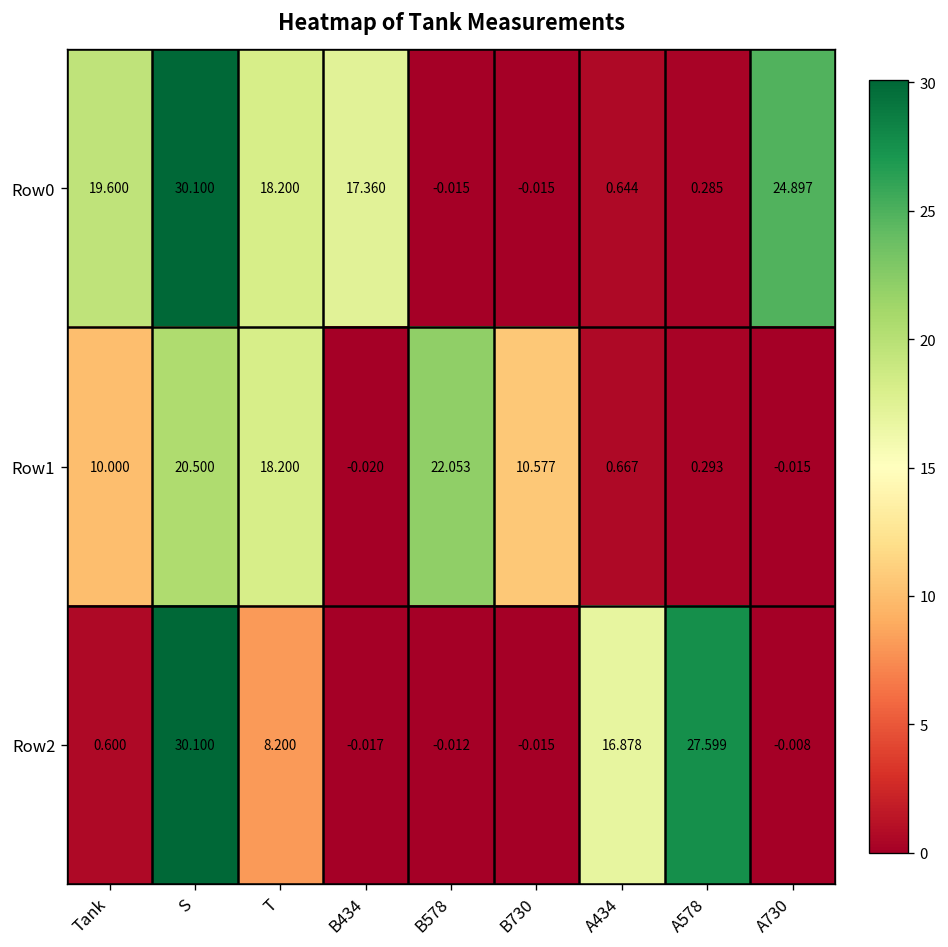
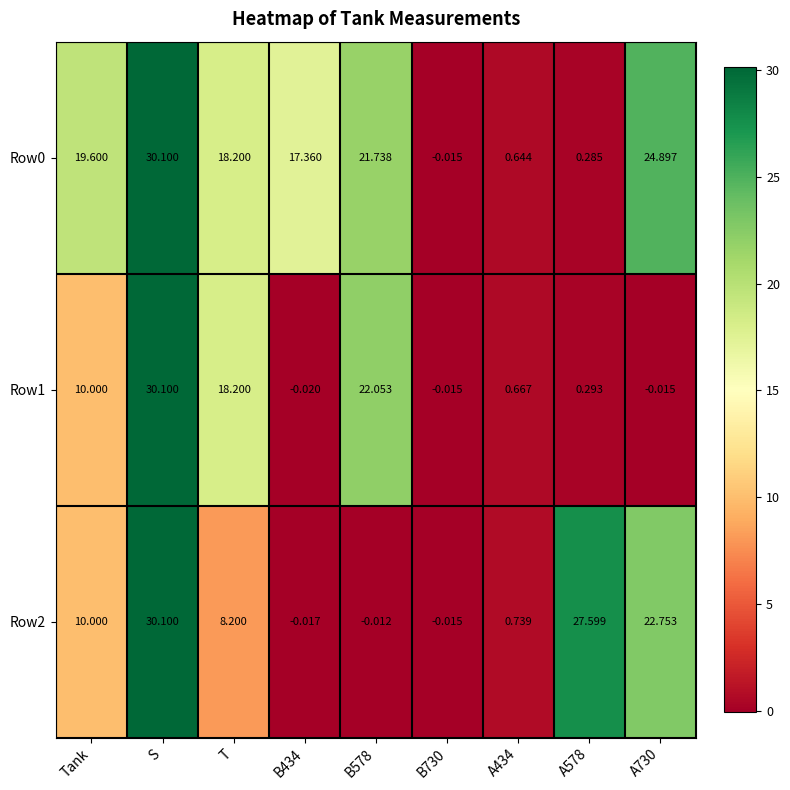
  {
    "Row0": {
      "Tank": 19.600,
      "S": 30.100,
      "T": 18.200,
      "B434": 17.360,
-     "B578": -0.015,
+     "B578": 21.738,
      "B730": -0.015,
      "A434": 0.644,
      "A578": 0.285,
      "A730": 24.897
    },
    "Row1": {
      "Tank": 10.000,
-     "S": 20.500,
+     "S": 30.100,
      "T": 18.200,
      "B434": -0.020,
      "B578": 22.053,
-     "B730": 10.577,
+     "B730": -0.015,
      "A434": 0.667,
      "A578": 0.293,
      "A730": -0.015
    },
    "Row2": {
-     "Tank": 0.600,
+     "Tank": 10.000,
      "S": 30.100,
      "T": 8.200,
      "B434": -0.017,
      "B578": -0.012,
      "B730": -0.015,
-     "A434": 16.878,
+     "A434": 0.739,
      "A578": 27.599,
-     "A730": -0.008
+     "A730": 22.753
    }
  }
